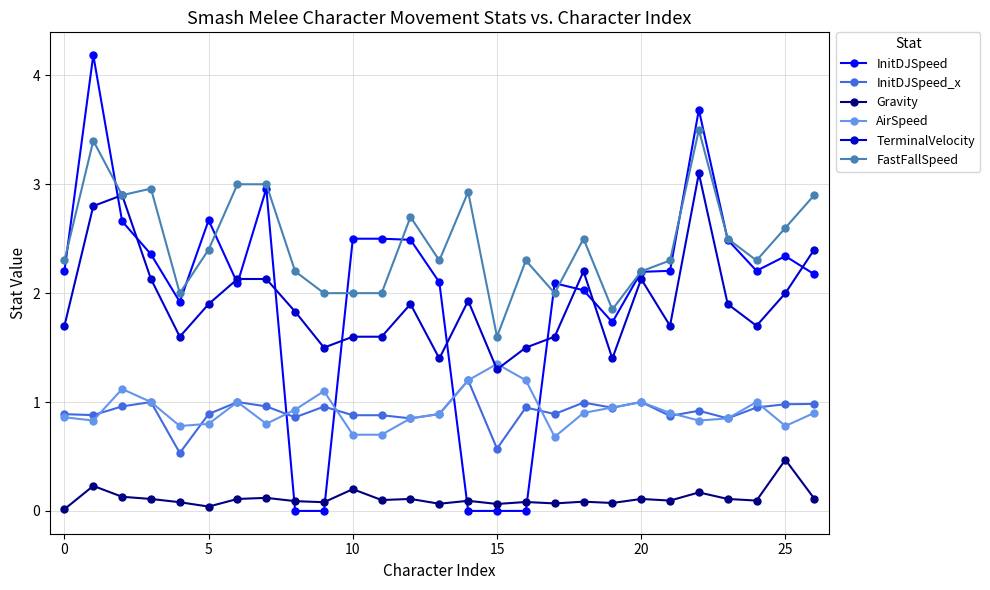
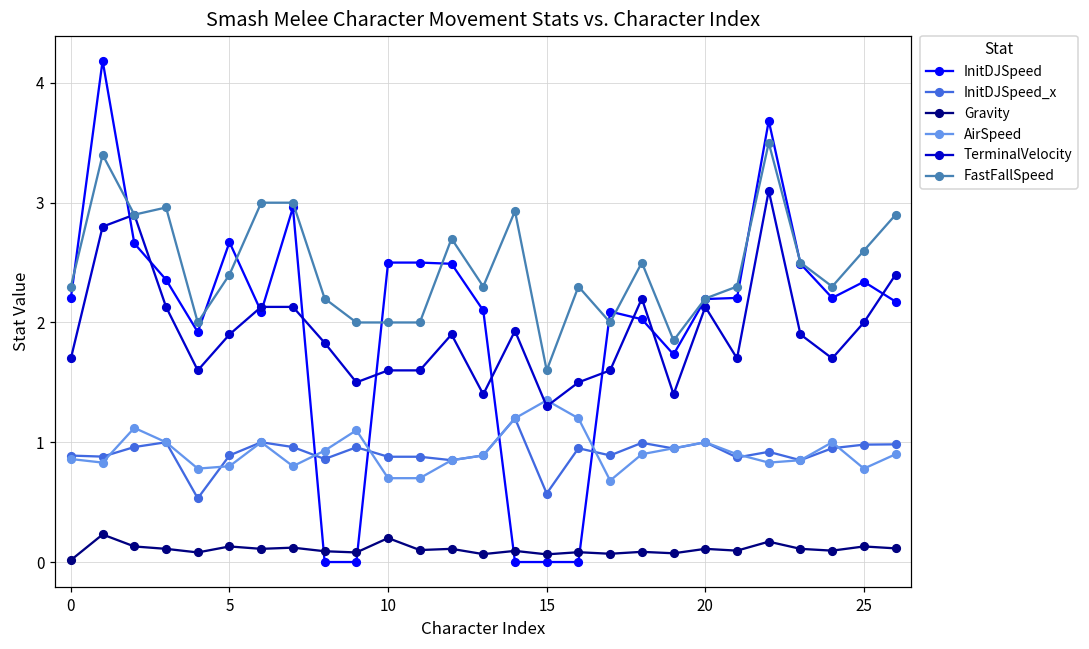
  {
    "Gravity": {
      "0": 0.02,
-     "5": 0.04,
+     "5": 0.13,
      "10": 0.20,
      "15": 0.06,
      "20": 0.11,
-     "25": 0.47
+     "25": 0.13
    }
  }
